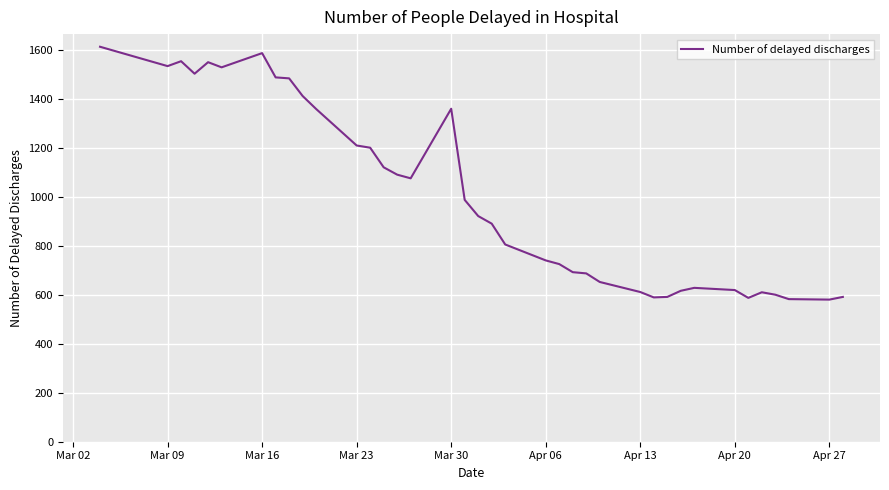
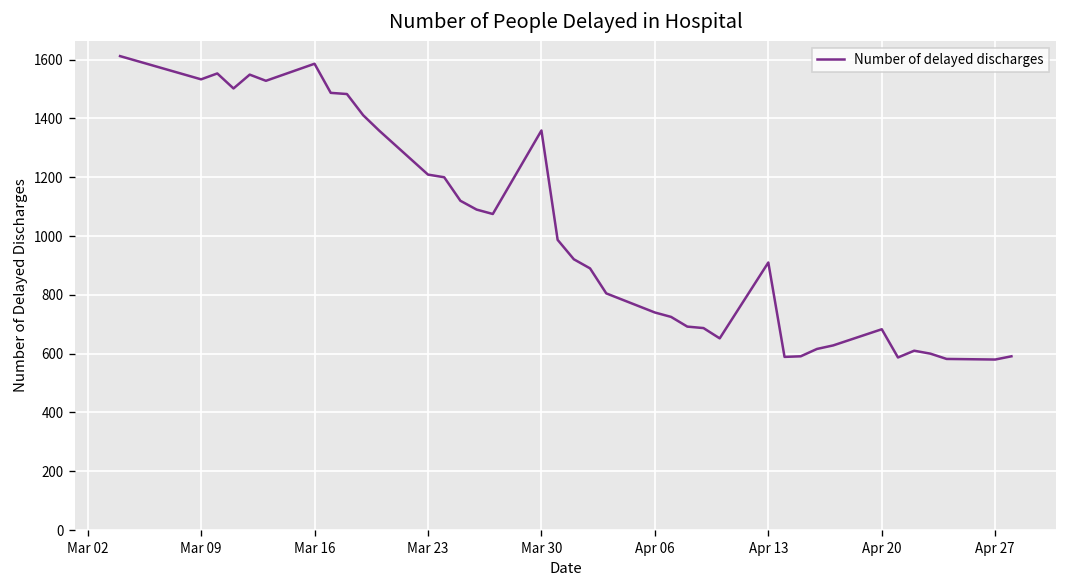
  {
    "Mar 09": 1530,
    "Mar 16": 1590,
    "Mar 23": 1210,
    "Mar 30": 1360,
    "Apr 06": 740,
-   "Apr 13": 610,
-   "Apr 20": 620,
+   "Apr 13": 910,
+   "Apr 20": 680,
    "Apr 27": 580
  }
